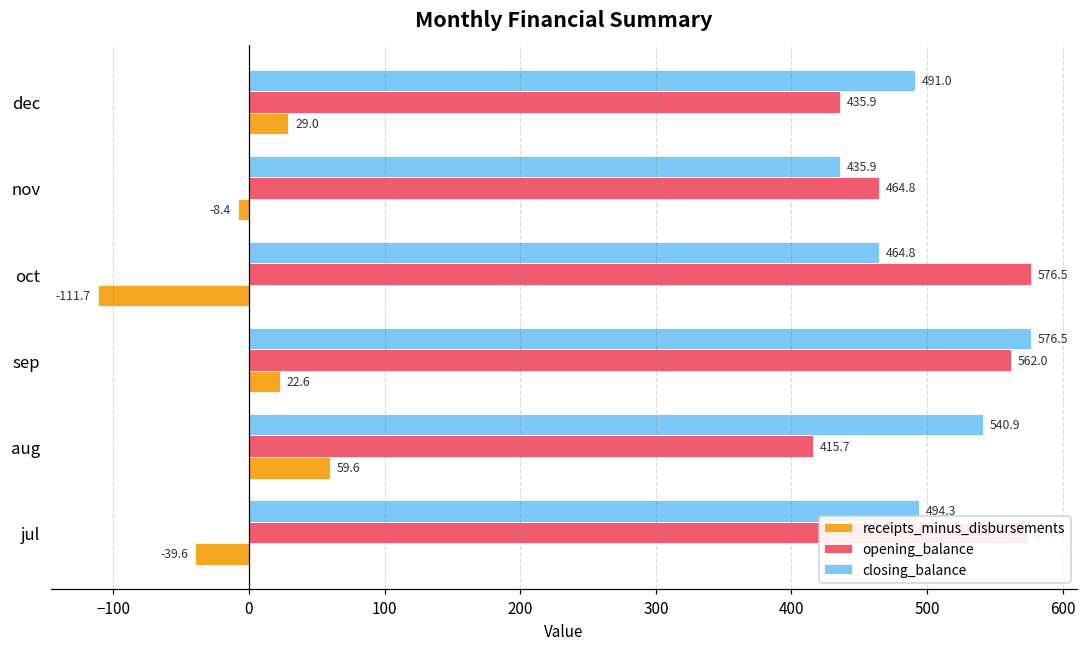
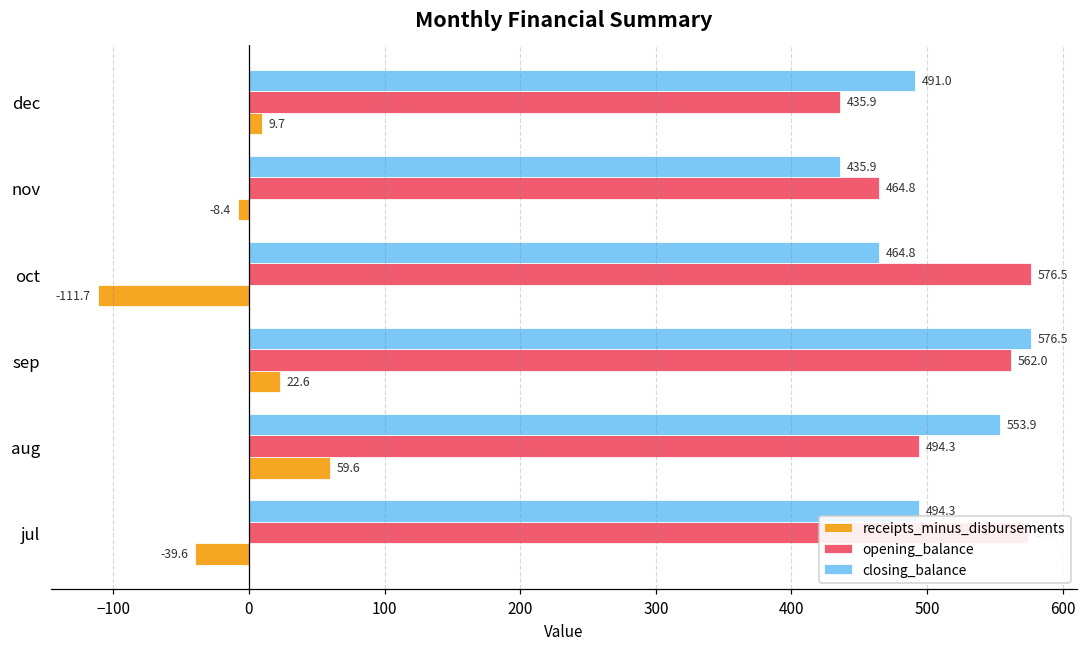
  {
    "receipts_minus_disbursements": {
-     "dec": 29.0,
+     "dec": 9.7,
      "nov": -8.4,
      "oct": -111.7,
      "sep": 22.6,
      "aug": 59.6,
      "jul": -39.6
    },
    "opening_balance": {
      "dec": 435.9,
      "nov": 464.8,
      "oct": 576.5,
      "sep": 562.0,
-     "aug": 415.7
+     "aug": 494.3
    },
    "closing_balance": {
      "dec": 491.0,
      "nov": 435.9,
      "oct": 464.8,
      "sep": 576.5,
-     "aug": 540.9
+     "aug": 553.9
    }
  }
